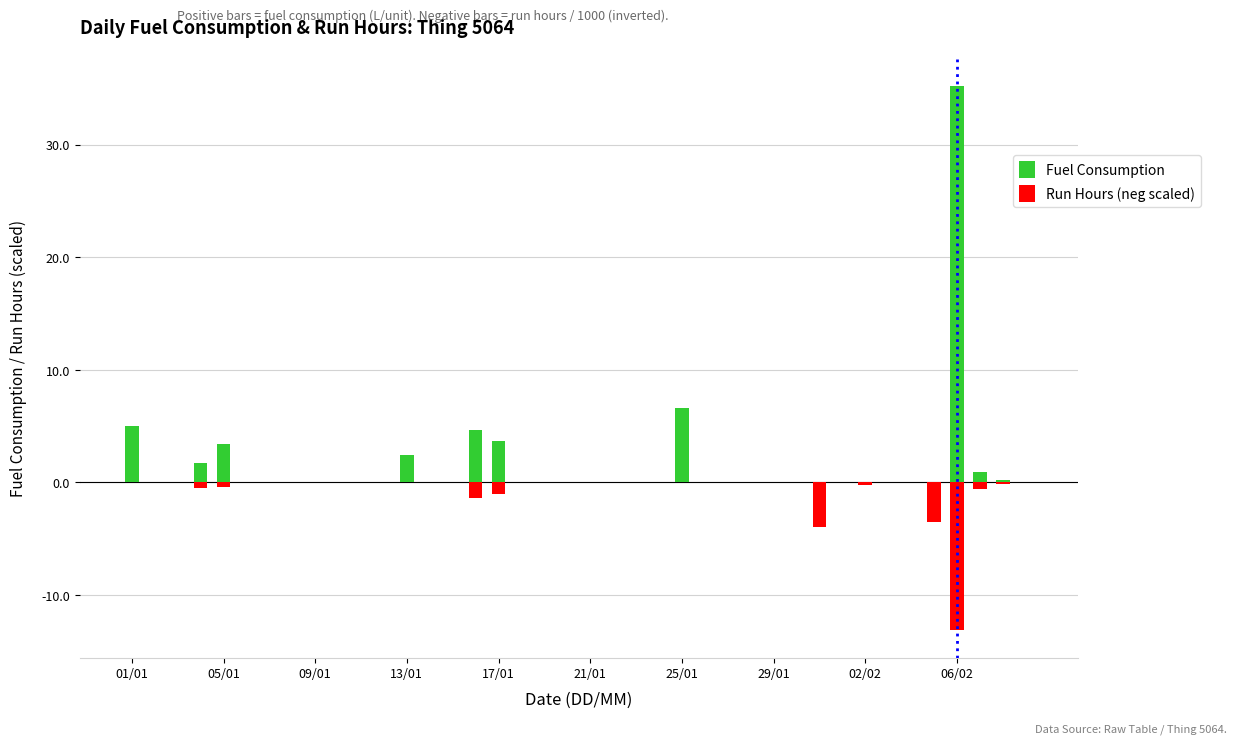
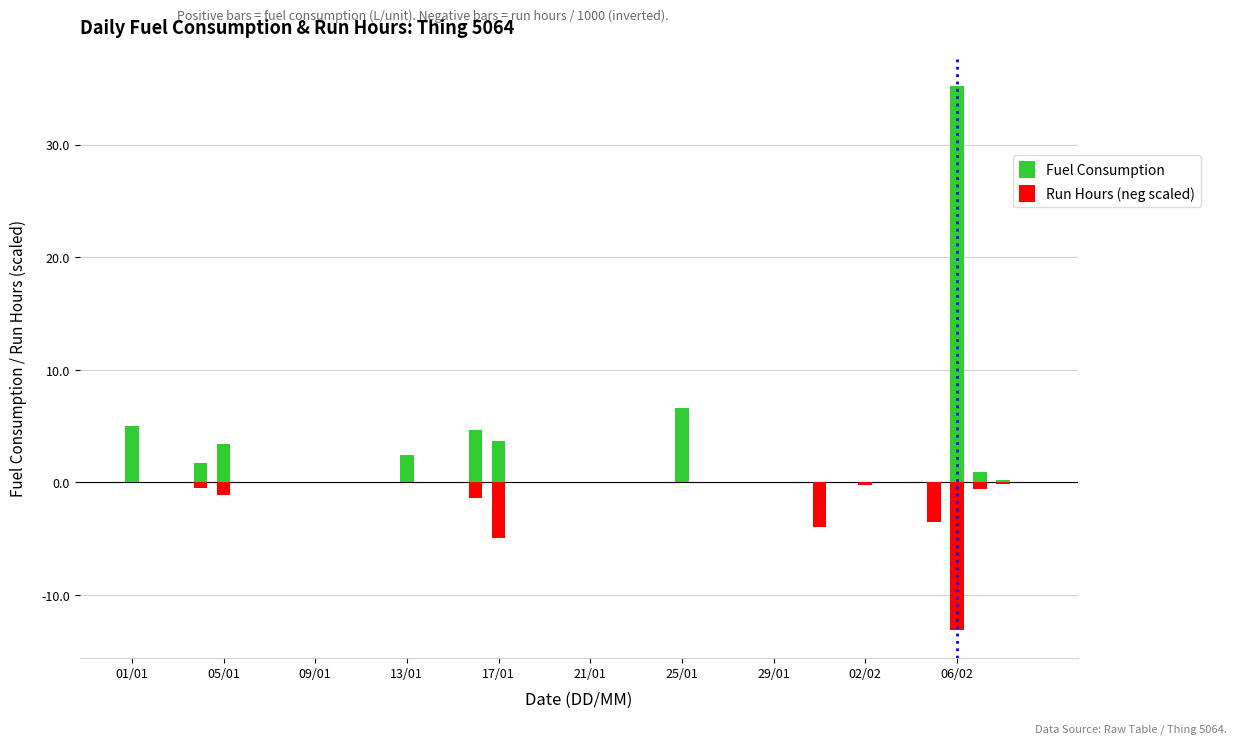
  {
    "Fuel Consumption": {
      "01/01": 5.0,
      "05/01": 3.5,
      "09/01": 0.0,
      "13/01": 2.4,
      "17/01": 3.7,
      "21/01": 0.0,
      "25/01": 6.6,
      "29/01": 0.0,
      "02/02": 0.0,
      "06/02": 35.2
    },
    "Run Hours (neg scaled)": {
      "01/01": 0.0,
-     "05/01": -0.4,
+     "05/01": -1.1,
      "09/01": 0.0,
      "13/01": 0.0,
-     "17/01": -1.1,
+     "17/01": -5.0,
      "21/01": 0.0,
      "25/01": 0.0,
      "29/01": 0.0,
      "06/02": -13.1
    }
  }
